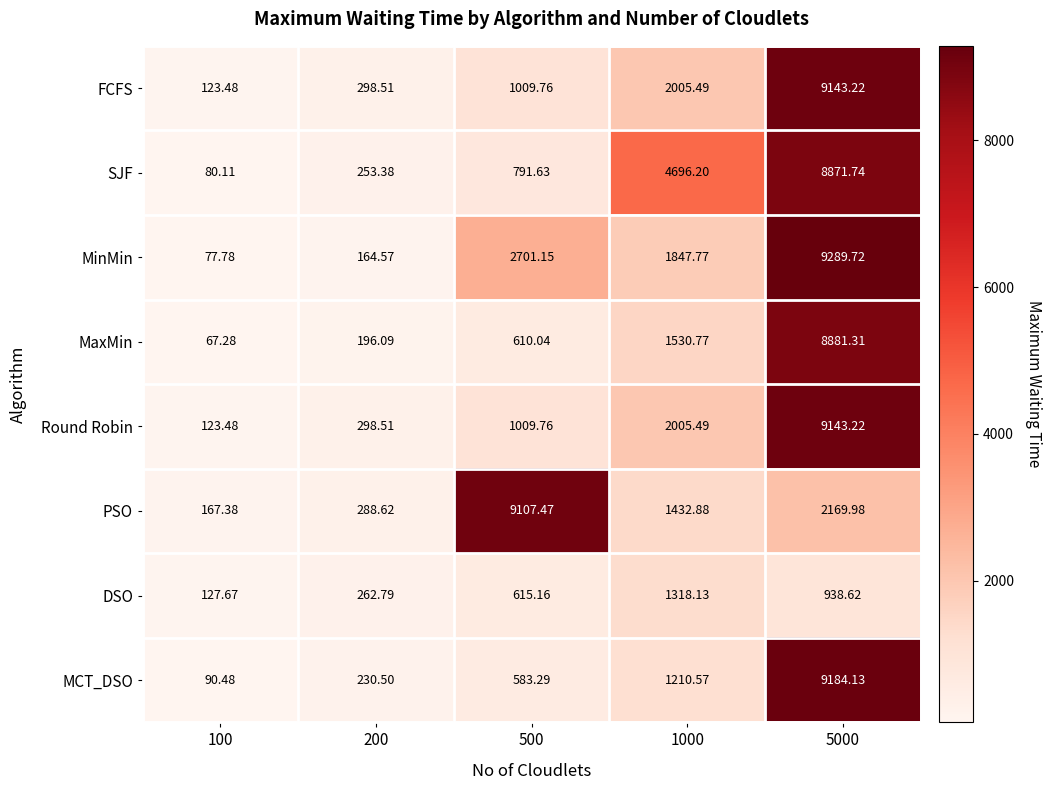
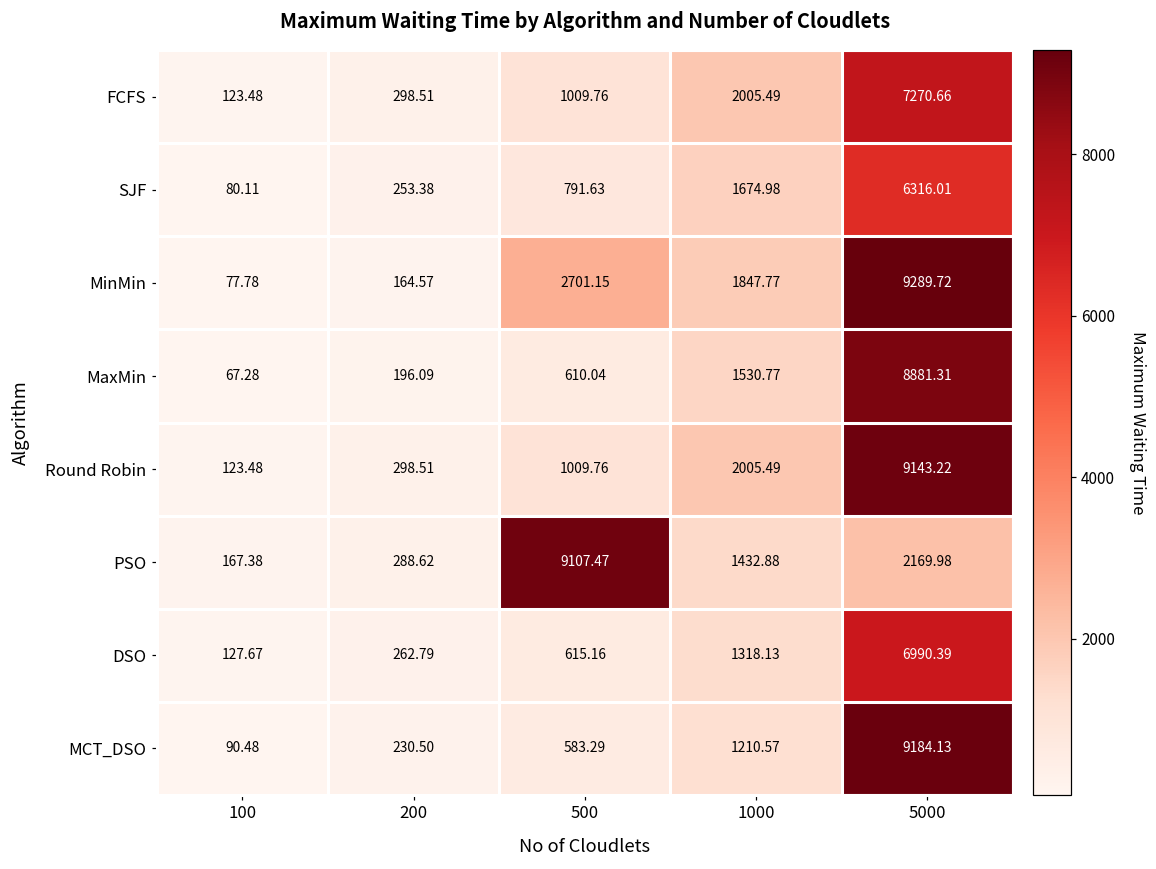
  {
    "FCFS": {
      "100": 123.48,
      "200": 298.51,
      "500": 1009.76,
      "1000": 2005.49,
-     "5000": 9143.22
+     "5000": 7270.66
    },
    "SJF": {
      "100": 80.11,
      "200": 253.38,
      "500": 791.63,
-     "1000": 4696.20,
-     "5000": 8871.74
+     "1000": 1674.98,
+     "5000": 6316.01
    },
    "MinMin": {
      "100": 77.78,
      "200": 164.57,
      "500": 2701.15,
      "1000": 1847.77,
      "5000": 9289.72
    },
    "MaxMin": {
      "100": 67.28,
      "200": 196.09,
      "500": 610.04,
      "1000": 1530.77,
      "5000": 8881.31
    },
    "Round Robin": {
      "100": 123.48,
      "200": 298.51,
      "500": 1009.76,
      "1000": 2005.49,
      "5000": 9143.22
    },
    "PSO": {
      "100": 167.38,
      "200": 288.62,
      "500": 9107.47,
      "1000": 1432.88,
      "5000": 2169.98
    },
    "DSO": {
      "100": 127.67,
      "200": 262.79,
      "500": 615.16,
      "1000": 1318.13,
-     "5000": 938.62
+     "5000": 6990.39
    },
    "MCT_DSO": {
      "100": 90.48,
      "200": 230.50,
      "500": 583.29,
      "1000": 1210.57,
      "5000": 9184.13
    }
  }
